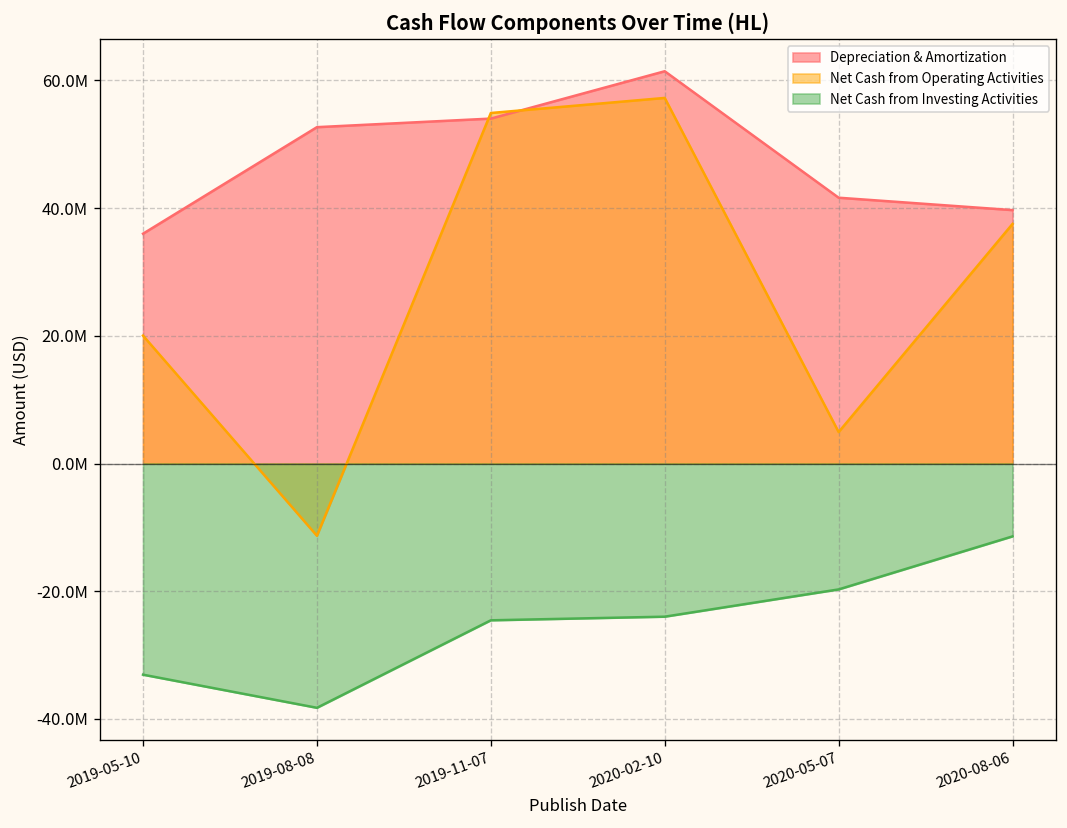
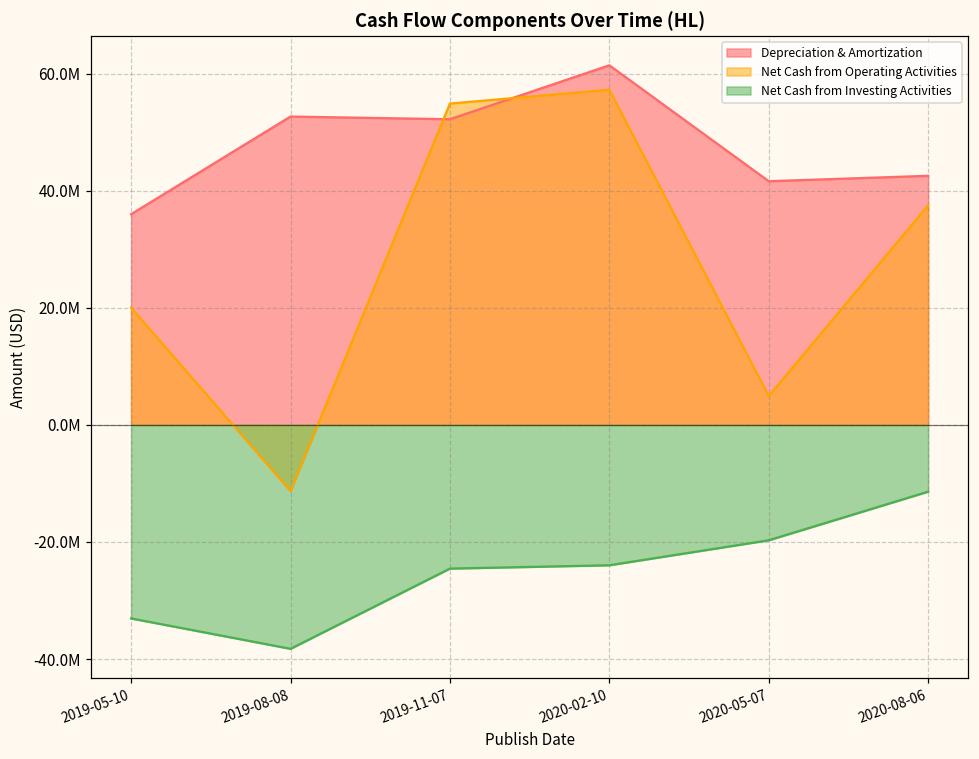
  {
    "Depreciation & Amortization": {
      "2019-05-10": 36000000,
      "2019-08-08": 53000000,
-     "2019-11-07": 54000000,
+     "2019-11-07": 52000000,
      "2020-02-10": 61000000,
      "2020-05-07": 42000000,
-     "2020-08-06": 40000000
+     "2020-08-06": 43000000
    }
  }
